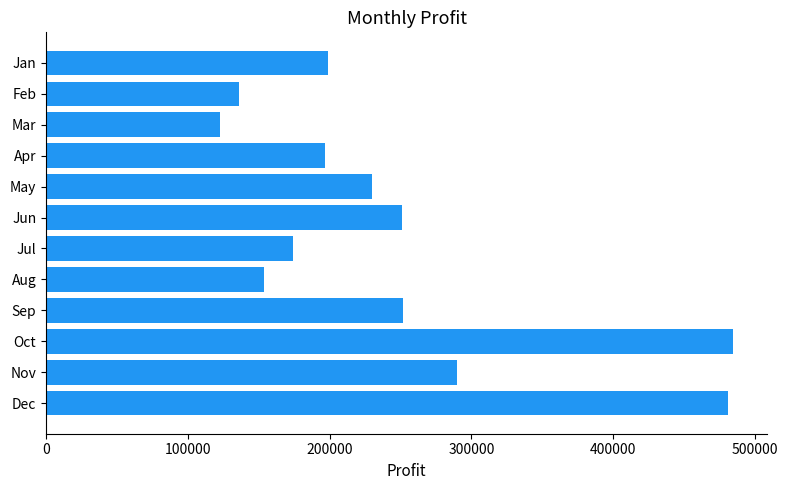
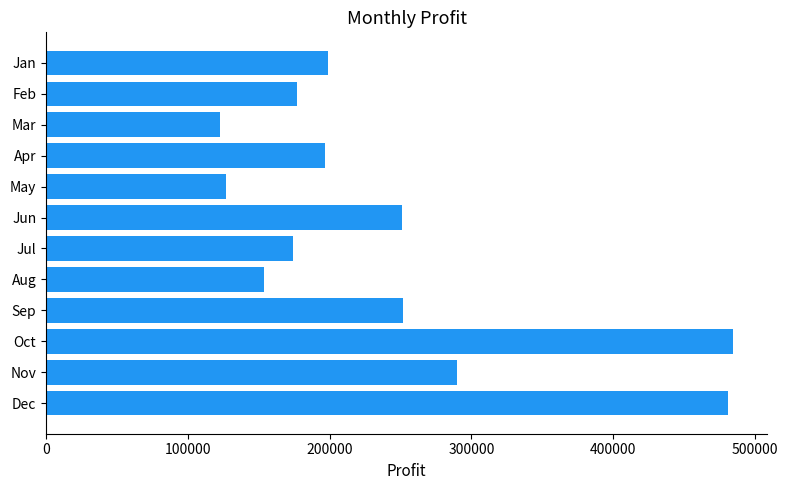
  {
    "Jan": 199000,
-   "Feb": 136000,
+   "Feb": 177000,
    "Mar": 123000,
    "Apr": 197000,
-   "May": 230000,
+   "May": 127000,
    "Jun": 251000,
    "Jul": 174000,
    "Aug": 153000,
    "Sep": 252000,
    "Oct": 484000,
    "Nov": 290000,
    "Dec": 481000
  }
